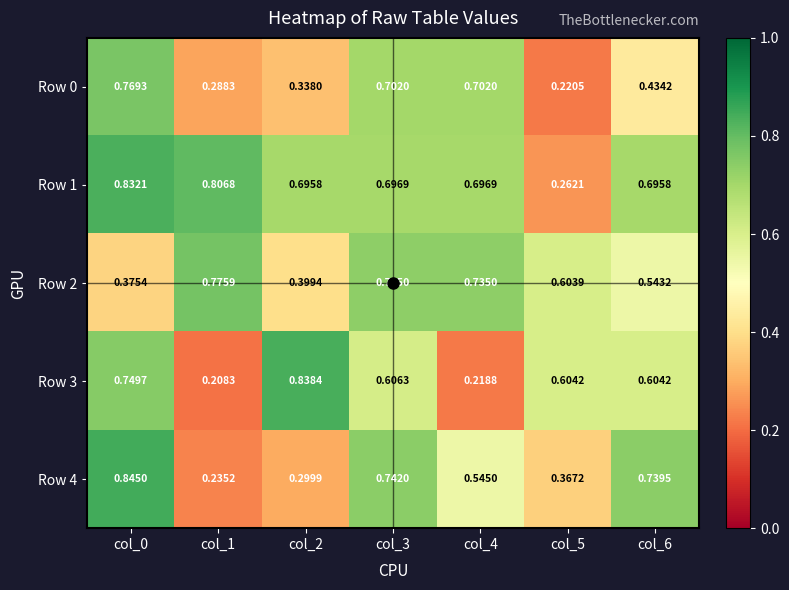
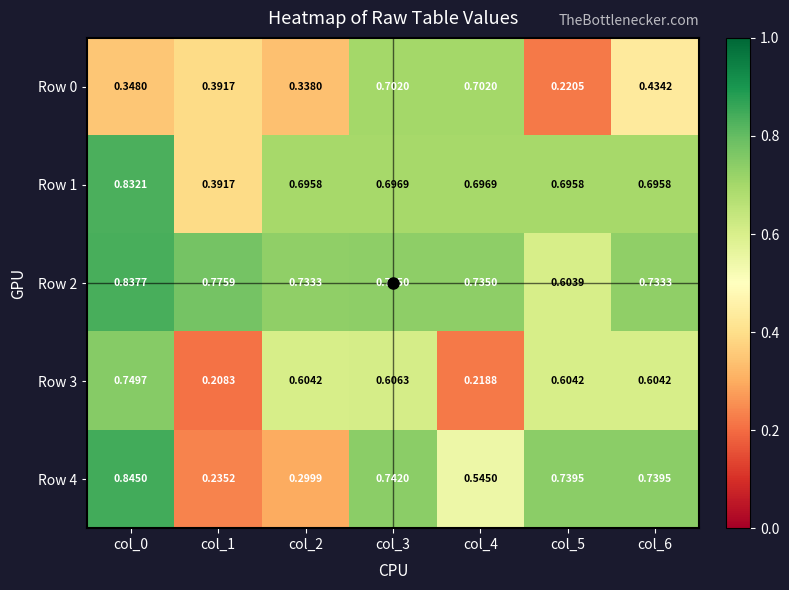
  {
    "Row 0": {
-     "col_0": 0.7693,
-     "col_1": 0.2883,
+     "col_0": 0.3480,
+     "col_1": 0.3917,
      "col_2": 0.3380,
      "col_3": 0.7020,
      "col_4": 0.7020,
      "col_5": 0.2205,
      "col_6": 0.4342
    },
    "Row 1": {
      "col_0": 0.8321,
-     "col_1": 0.8068,
+     "col_1": 0.3917,
      "col_2": 0.6958,
      "col_3": 0.6969,
      "col_4": 0.6969,
-     "col_5": 0.2621,
+     "col_5": 0.6958,
      "col_6": 0.6958
    },
    "Row 2": {
-     "col_0": 0.3754,
+     "col_0": 0.8377,
      "col_1": 0.7759,
-     "col_2": 0.3994,
+     "col_2": 0.7333,
      "col_4": 0.7350,
      "col_5": 0.6039,
-     "col_6": 0.5432
+     "col_6": 0.7333
    },
    "Row 3": {
      "col_0": 0.7497,
      "col_1": 0.2083,
-     "col_2": 0.8384,
+     "col_2": 0.6042,
      "col_3": 0.6063,
      "col_4": 0.2188,
      "col_5": 0.6042,
      "col_6": 0.6042
    },
    "Row 4": {
      "col_0": 0.8450,
      "col_1": 0.2352,
      "col_2": 0.2999,
      "col_3": 0.7420,
      "col_4": 0.5450,
-     "col_5": 0.3672,
+     "col_5": 0.7395,
      "col_6": 0.7395
    }
  }
